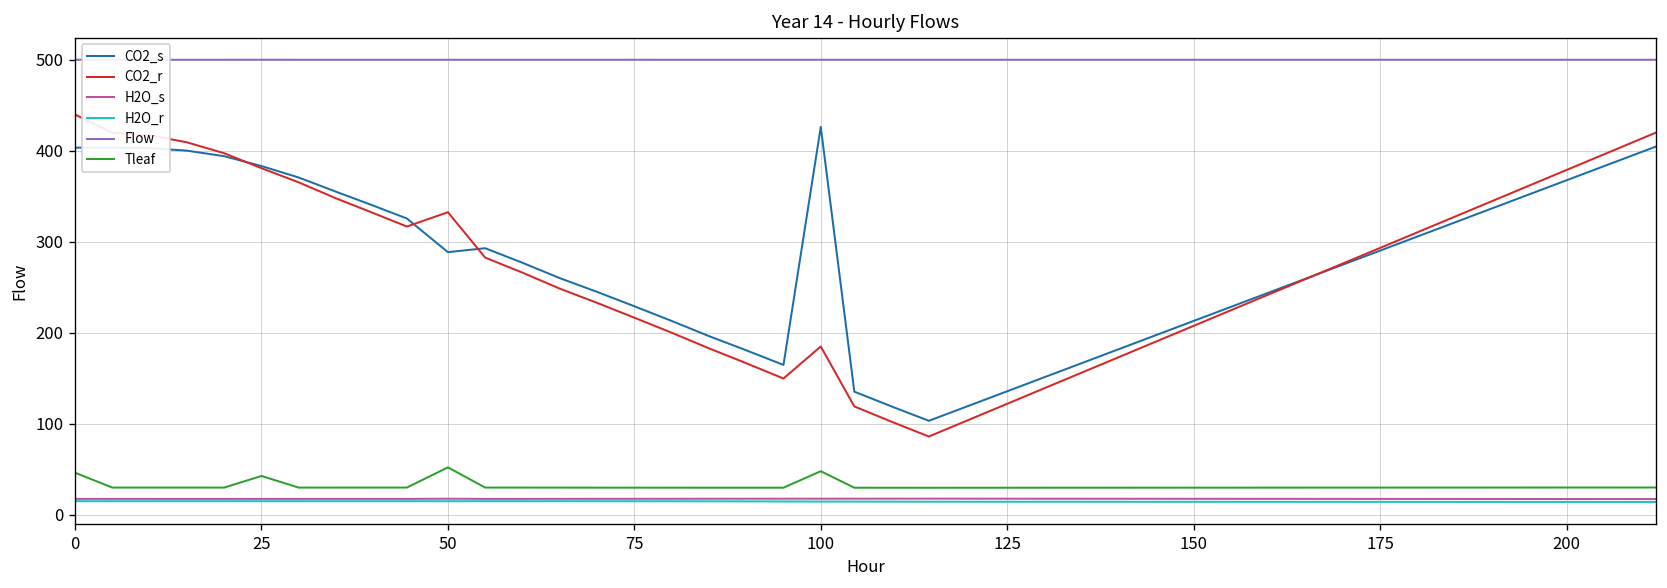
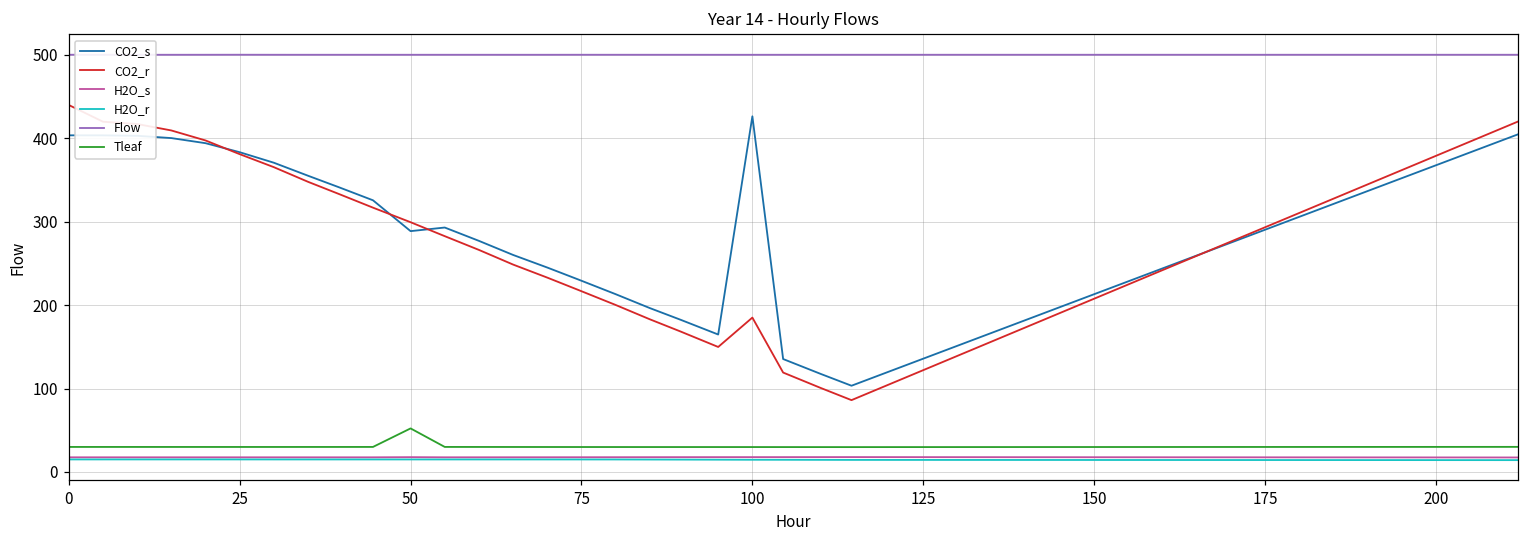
  {
    "CO2_s": {
      "0": 400,
      "50": 290,
      "100": 430
    },
    "CO2_r": {
      "0": 440,
-     "50": 330,
+     "50": 300,
      "100": 190
    },
    "Tleaf": {
-     "0": 50,
-     "25": 40,
+     "0": 30,
+     "25": 30,
      "50": 50,
-     "100": 50
+     "100": 30
    }
  }
